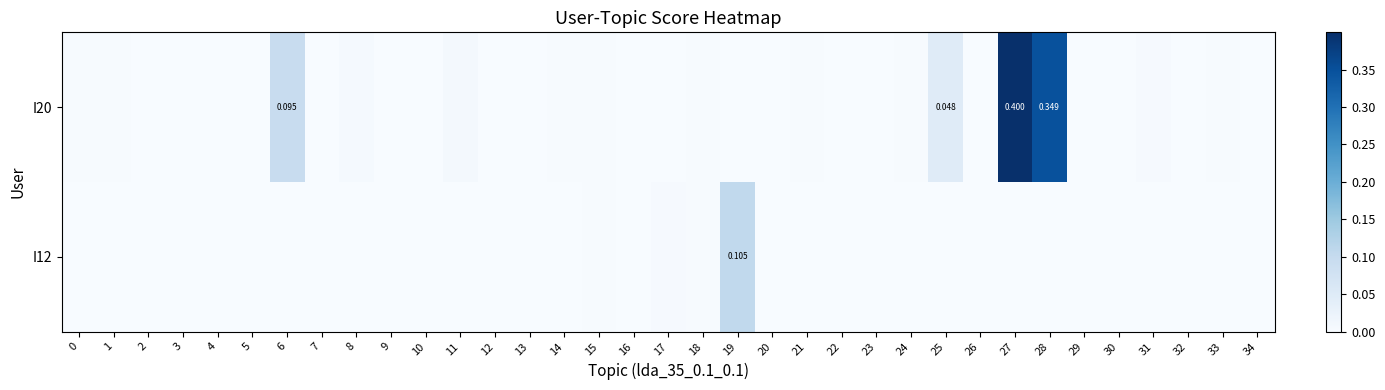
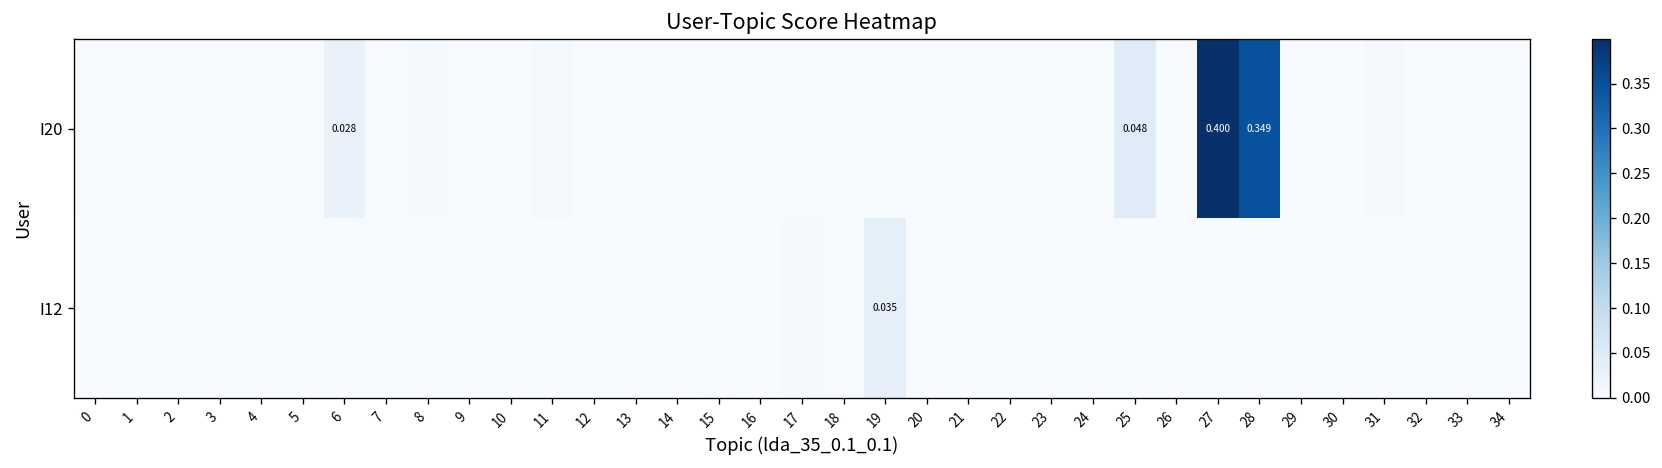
  {
    "I20": {
-     "6": 0.095,
+     "6": 0.028,
      "25": 0.048,
      "27": 0.400,
      "28": 0.349
    },
    "I12": {
-     "19": 0.105
+     "19": 0.035
    }
  }
